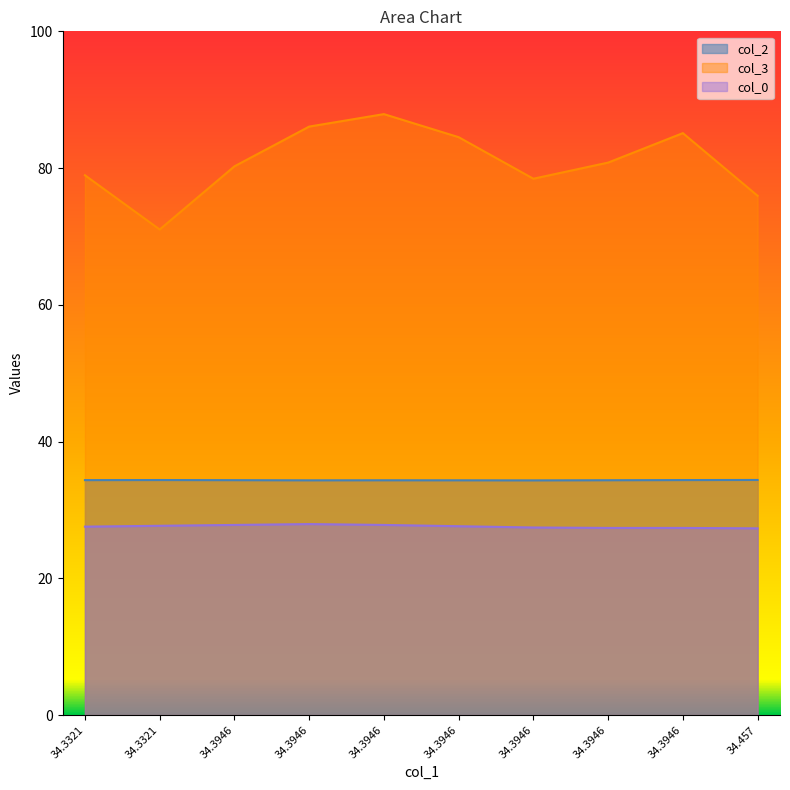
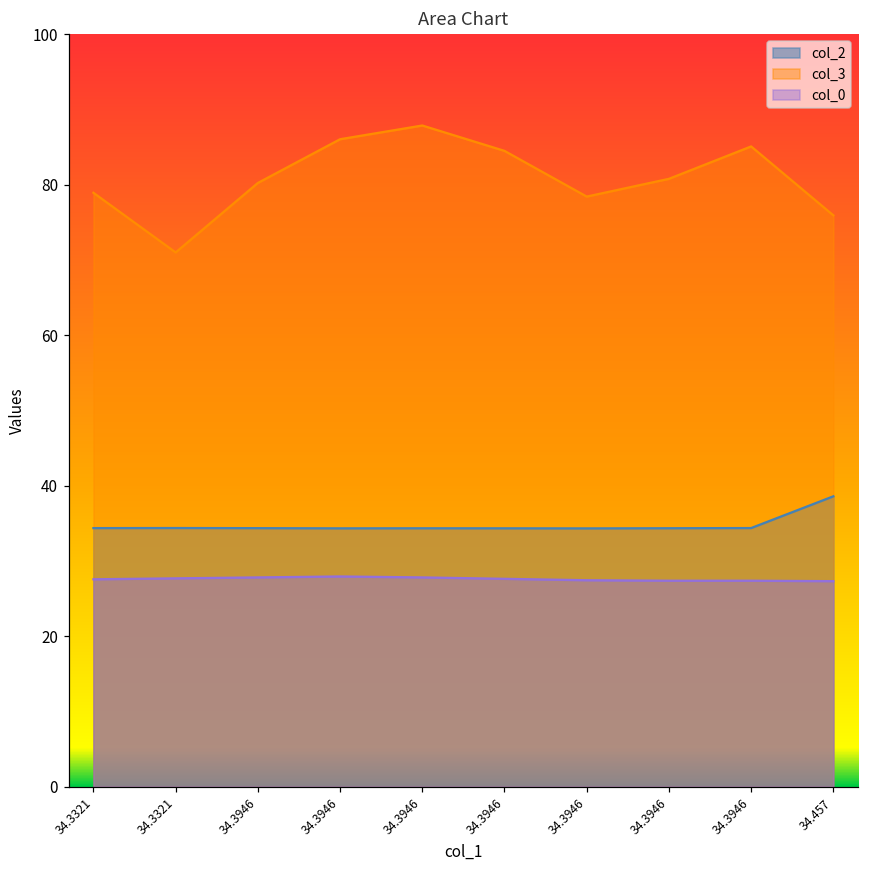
  {
    "col_2": {
-     "34.457": 34
+     "34.457": 39
    },
    "col_3": {
      "34.457": 76
    },
    "col_0": {
      "34.457": 27
    }
  }
